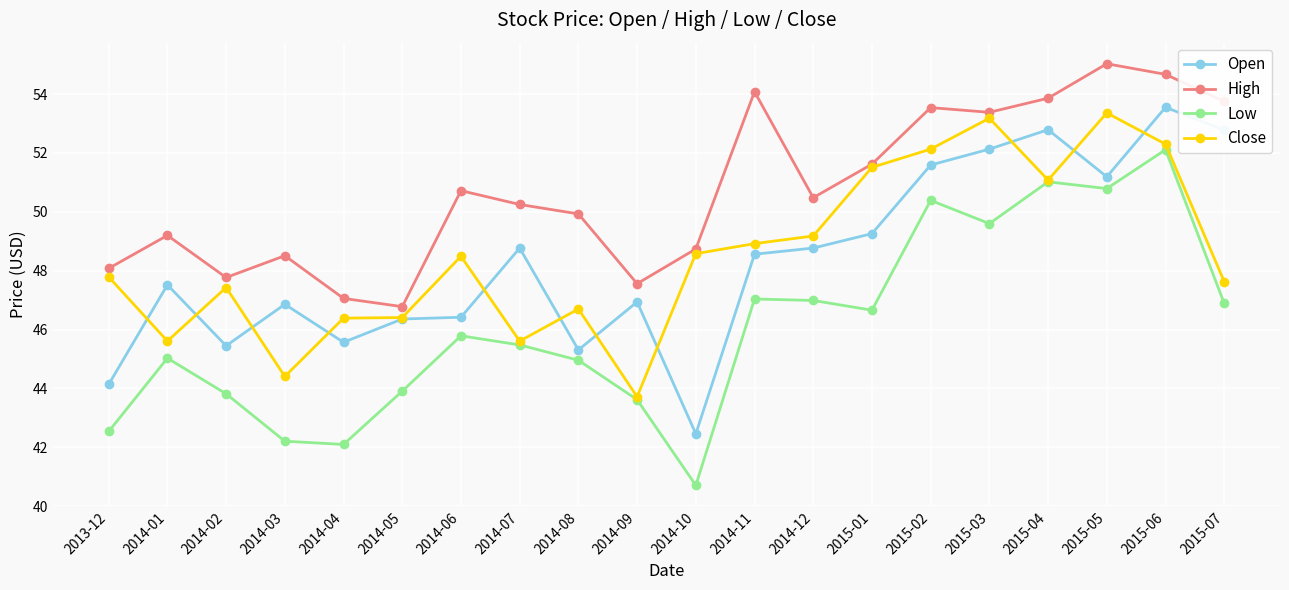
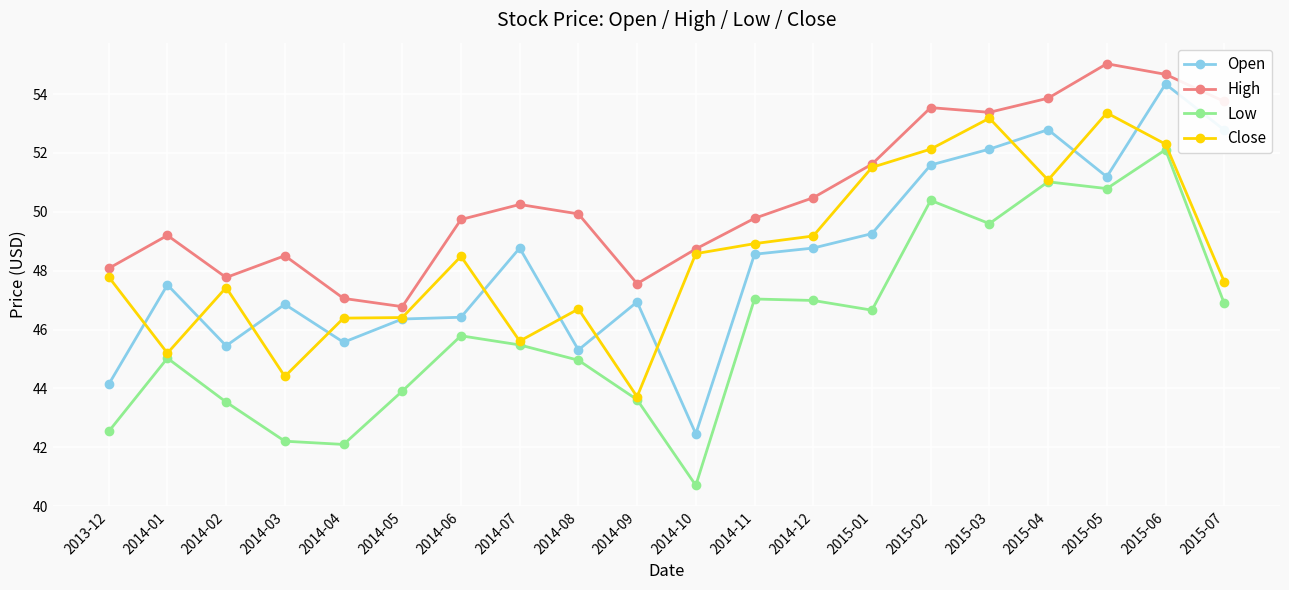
  {
    "Open": {
      "2013-12": 44.1,
      "2014-01": 47.5,
      "2014-02": 45.5,
      "2014-03": 46.9,
      "2014-04": 45.6,
      "2014-06": 46.4,
      "2014-07": 48.8,
      "2014-08": 45.3,
      "2014-09": 46.9,
      "2014-10": 42.5,
      "2014-11": 48.6,
      "2014-12": 48.8,
      "2015-01": 49.3,
      "2015-02": 51.6,
      "2015-03": 52.1,
      "2015-04": 52.8,
      "2015-05": 51.2,
-     "2015-06": 53.6
+     "2015-06": 54.3
    },
    "High": {
      "2013-12": 48.1,
      "2014-01": 49.2,
      "2014-02": 47.8,
      "2014-03": 48.5,
      "2014-04": 47.1,
      "2014-05": 46.8,
-     "2014-06": 50.7,
+     "2014-06": 49.7,
      "2014-07": 50.3,
      "2014-08": 49.9,
      "2014-09": 47.6,
      "2014-10": 48.7,
-     "2014-11": 54.1,
+     "2014-11": 49.8,
      "2014-12": 50.5,
      "2015-01": 51.6,
      "2015-02": 53.5,
      "2015-03": 53.4,
      "2015-04": 53.9,
      "2015-05": 55.0,
      "2015-06": 54.7
    },
    "Low": {
      "2013-12": 42.5,
      "2014-01": 45.0,
-     "2014-02": 43.8,
+     "2014-02": 43.5,
      "2014-03": 42.2,
      "2014-04": 42.1,
      "2014-05": 43.9,
      "2014-06": 45.8,
      "2014-07": 45.5,
      "2014-08": 45.0,
      "2014-09": 43.6,
      "2014-10": 40.7,
      "2014-11": 47.0,
      "2014-12": 47.0,
      "2015-01": 46.7,
      "2015-02": 50.4,
      "2015-03": 49.6,
      "2015-05": 50.8,
      "2015-06": 52.1,
      "2015-07": 46.9
    },
    "Close": {
      "2013-12": 47.8,
-     "2014-01": 45.6,
+     "2014-01": 45.2,
      "2014-02": 47.4,
      "2014-03": 44.4,
      "2014-04": 46.4,
      "2014-06": 48.5,
      "2014-07": 45.6,
      "2014-08": 46.7,
      "2014-09": 43.7,
      "2014-10": 48.6,
      "2014-11": 48.9,
      "2014-12": 49.2,
      "2015-01": 51.5,
      "2015-02": 52.1,
      "2015-03": 53.2,
      "2015-05": 53.4,
      "2015-06": 52.3,
      "2015-07": 47.6
    }
  }
